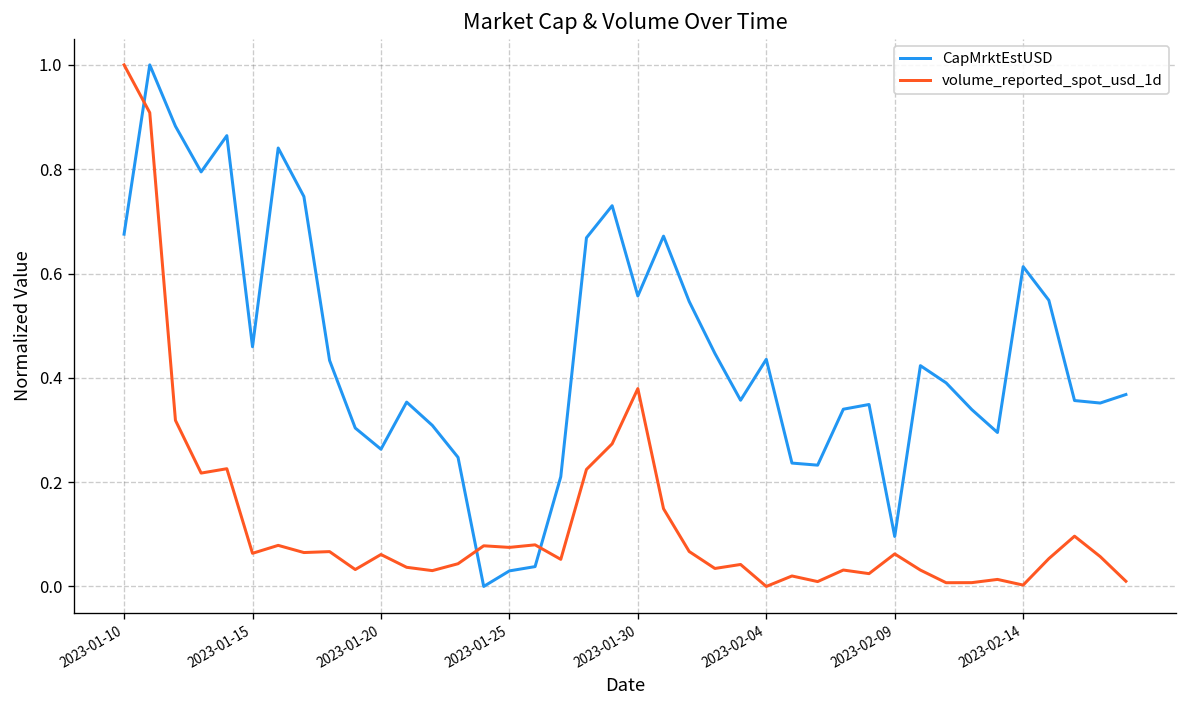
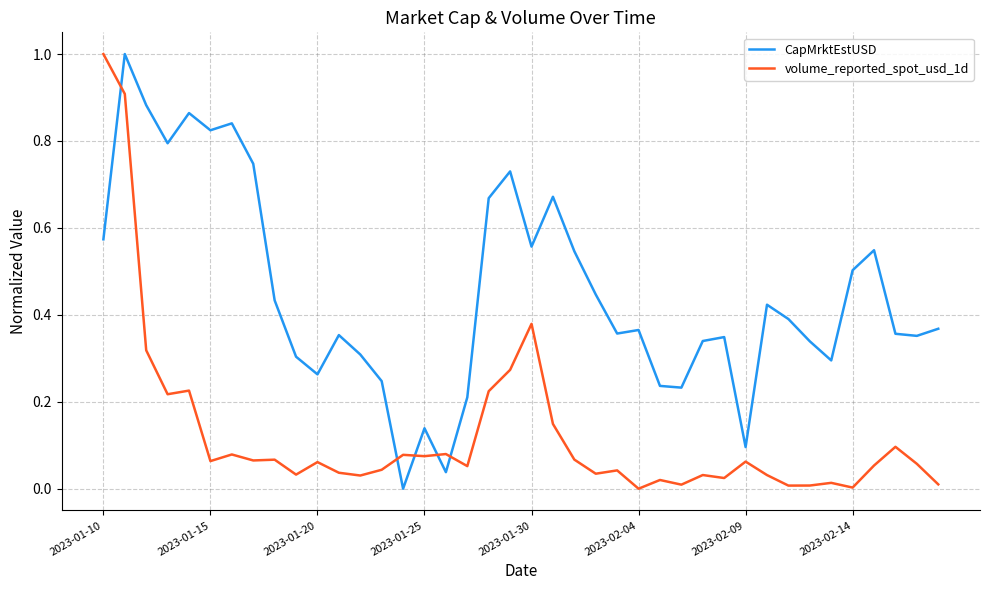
  {
    "CapMrktEstUSD": {
-     "2023-01-10": 0.68,
-     "2023-01-15": 0.46,
+     "2023-01-10": 0.57,
+     "2023-01-15": 0.82,
      "2023-01-20": 0.26,
-     "2023-01-25": 0.03,
+     "2023-01-25": 0.14,
      "2023-01-30": 0.56,
-     "2023-02-04": 0.44,
+     "2023-02-04": 0.37,
      "2023-02-09": 0.10,
-     "2023-02-14": 0.61
+     "2023-02-14": 0.50
    },
    "volume_reported_spot_usd_1d": {
      "2023-01-10": 1.00,
      "2023-01-15": 0.06,
      "2023-01-20": 0.06,
      "2023-01-25": 0.07,
      "2023-01-30": 0.38,
      "2023-02-04": 0.00,
      "2023-02-09": 0.06,
      "2023-02-14": 0.00
    }
  }
